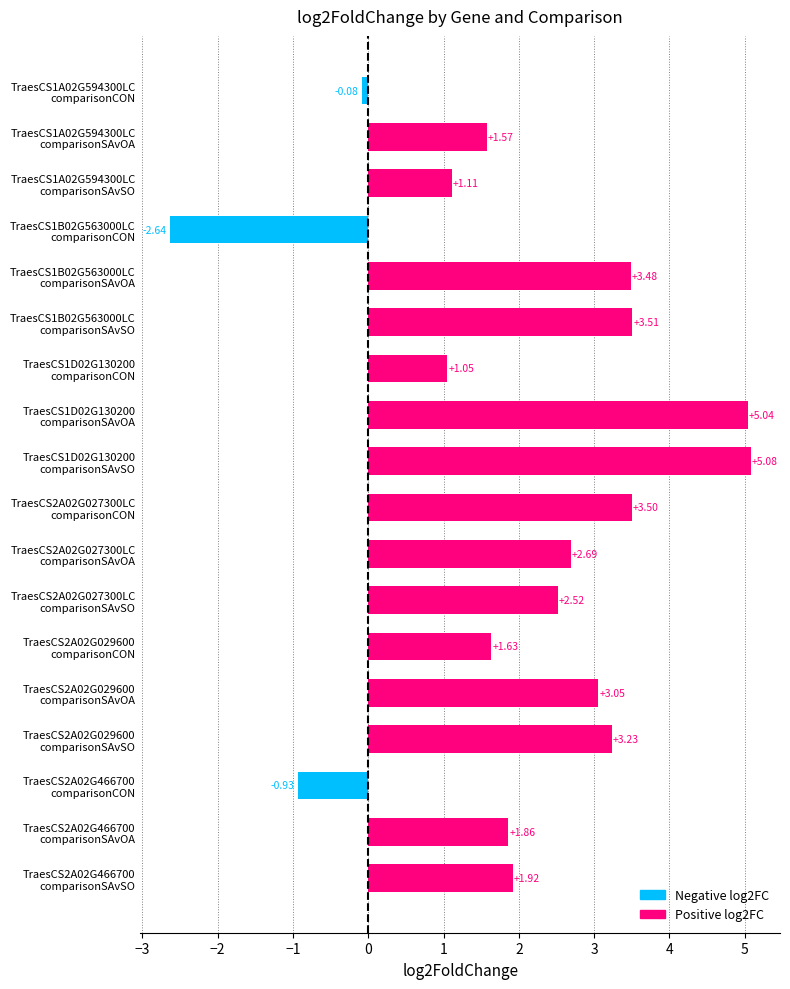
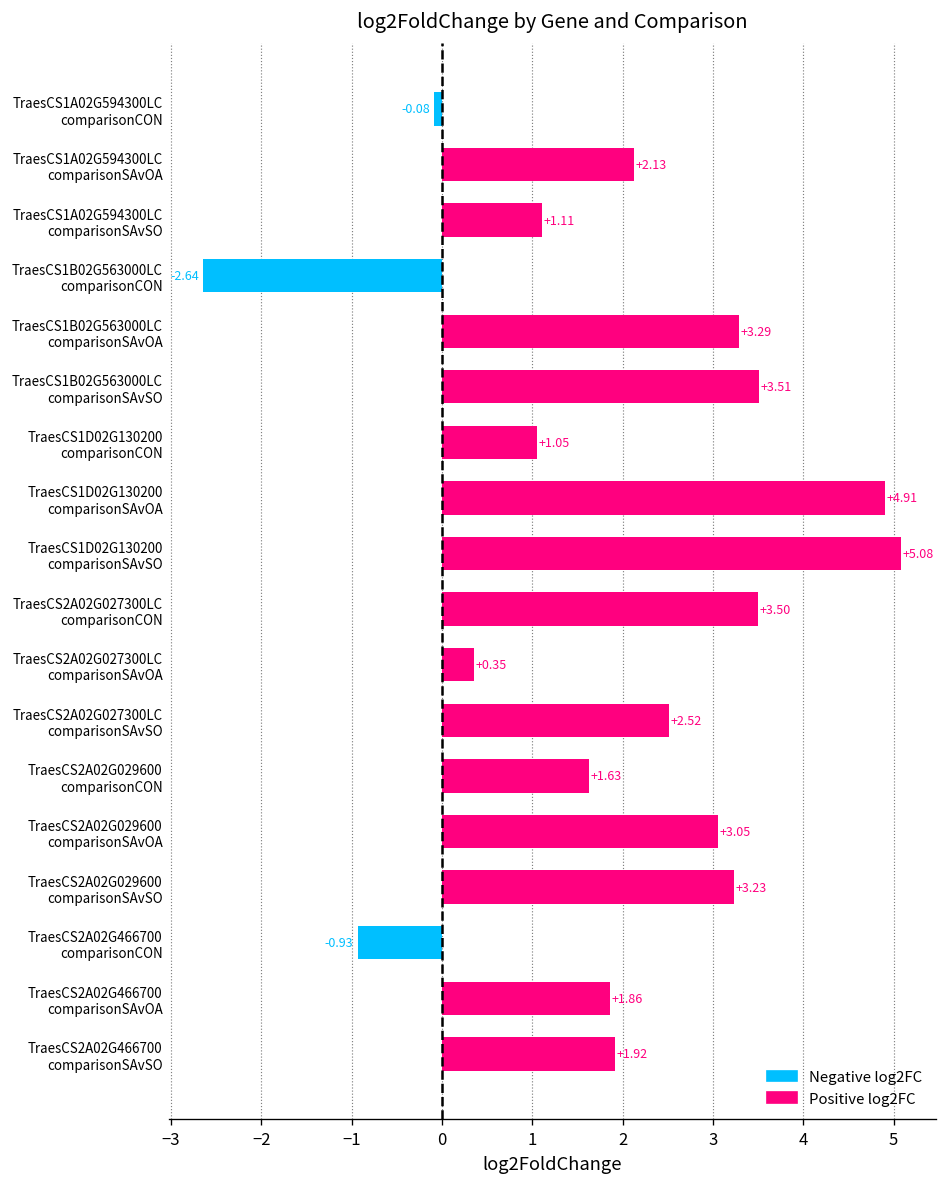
  {
    "TraesCS1A02G594300LC comparisonCON": "-0.08",
-   "TraesCS1A02G594300LC comparisonSAvOA": "+1.57",
+   "TraesCS1A02G594300LC comparisonSAvOA": "+2.13",
    "TraesCS1A02G594300LC comparisonSAvSO": "+1.11",
    "TraesCS1B02G563000LC comparisonCON": "-2.64",
-   "TraesCS1B02G563000LC comparisonSAvOA": "+3.48",
+   "TraesCS1B02G563000LC comparisonSAvOA": "+3.29",
    "TraesCS1B02G563000LC comparisonSAvSO": "+3.51",
    "TraesCS1D02G130200 comparisonCON": "+1.05",
-   "TraesCS1D02G130200 comparisonSAvOA": "+5.04",
+   "TraesCS1D02G130200 comparisonSAvOA": "+4.91",
    "TraesCS1D02G130200 comparisonSAvSO": "+5.08",
    "TraesCS2A02G027300LC comparisonCON": "+3.50",
-   "TraesCS2A02G027300LC comparisonSAvOA": "+2.69",
+   "TraesCS2A02G027300LC comparisonSAvOA": "+0.35",
    "TraesCS2A02G027300LC comparisonSAvSO": "+2.52",
    "TraesCS2A02G029600 comparisonCON": "+1.63",
    "TraesCS2A02G029600 comparisonSAvOA": "+3.05",
    "TraesCS2A02G029600 comparisonSAvSO": "+3.23",
    "TraesCS2A02G466700 comparisonCON": "-0.93",
    "TraesCS2A02G466700 comparisonSAvOA": "+1.86",
    "TraesCS2A02G466700 comparisonSAvSO": "+1.92"
  }
